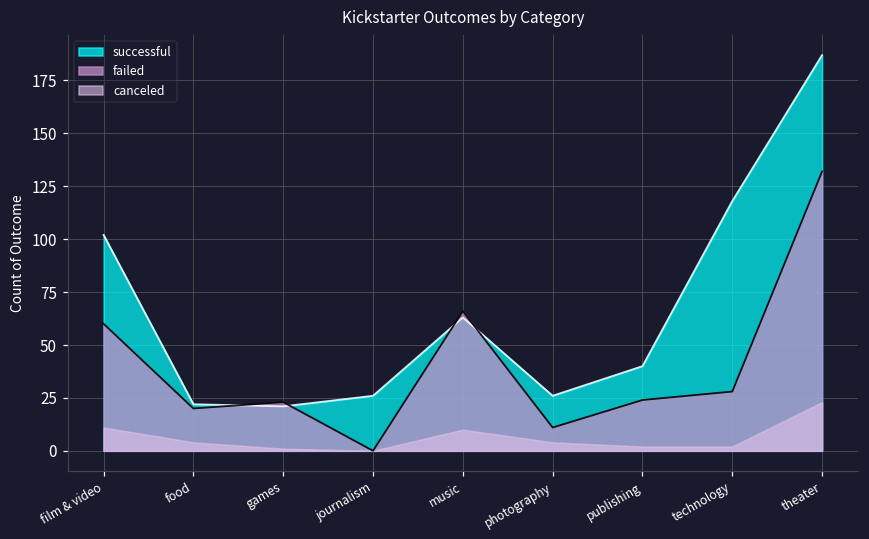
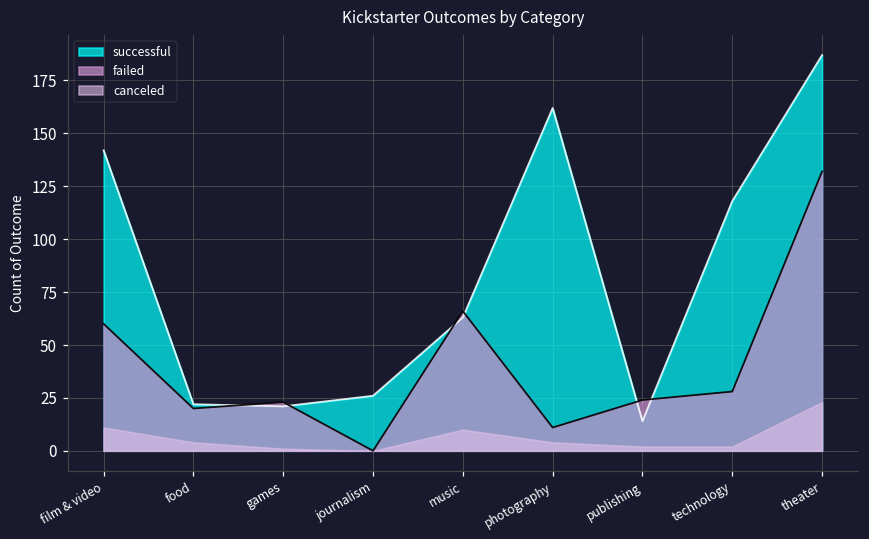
  {
    "successful": {
-     "film & video": 102,
+     "film & video": 142,
      "food": 22,
      "games": 21,
      "journalism": 26,
      "music": 63,
-     "photography": 26,
-     "publishing": 40,
+     "photography": 162,
+     "publishing": 14,
      "technology": 118,
      "theater": 187
    }
  }
